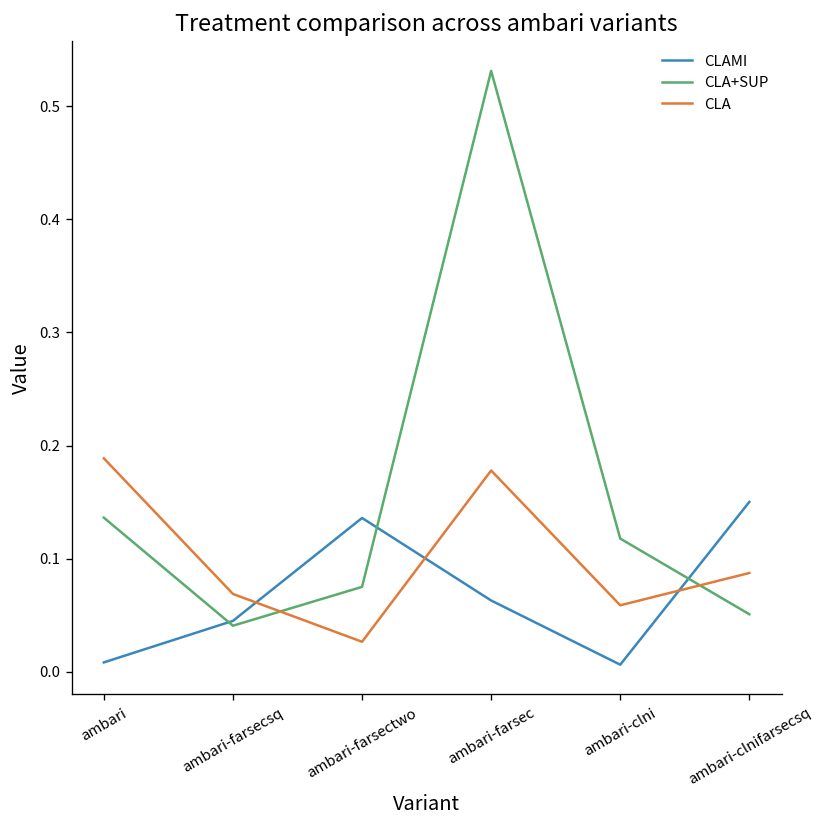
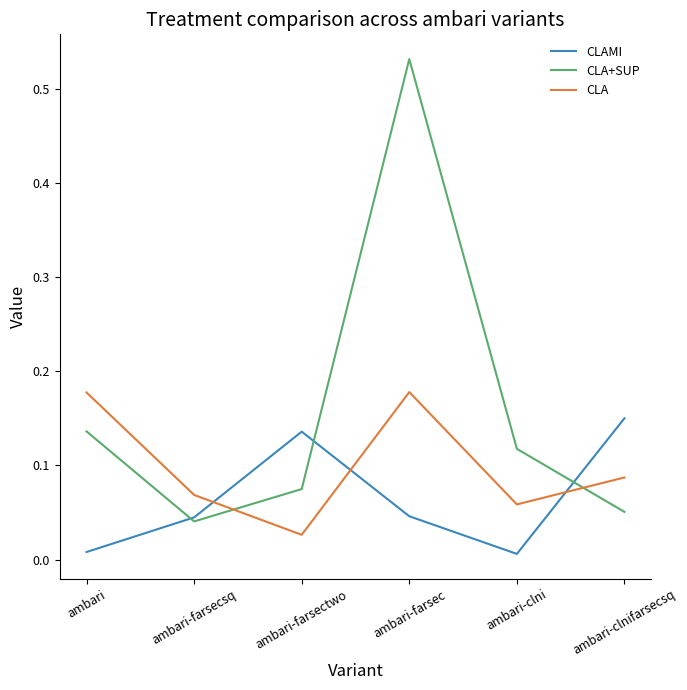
  {
    "CLAMI": {
      "ambari": 0.01,
      "ambari-farsecsq": 0.04,
      "ambari-farsectwo": 0.14,
-     "ambari-farsec": 0.06,
+     "ambari-farsec": 0.05,
      "ambari-clni": 0.01,
      "ambari-clnifarsecsq": 0.15
    },
    "CLA+SUP": {
      "ambari": 0.14,
      "ambari-farsecsq": 0.04,
      "ambari-farsectwo": 0.07,
      "ambari-farsec": 0.53,
      "ambari-clni": 0.12,
      "ambari-clnifarsecsq": 0.05
    },
    "CLA": {
-     "ambari": 0.19,
+     "ambari": 0.18,
      "ambari-farsecsq": 0.07,
      "ambari-farsectwo": 0.03,
      "ambari-farsec": 0.18,
      "ambari-clni": 0.06,
      "ambari-clnifarsecsq": 0.09
    }
  }
